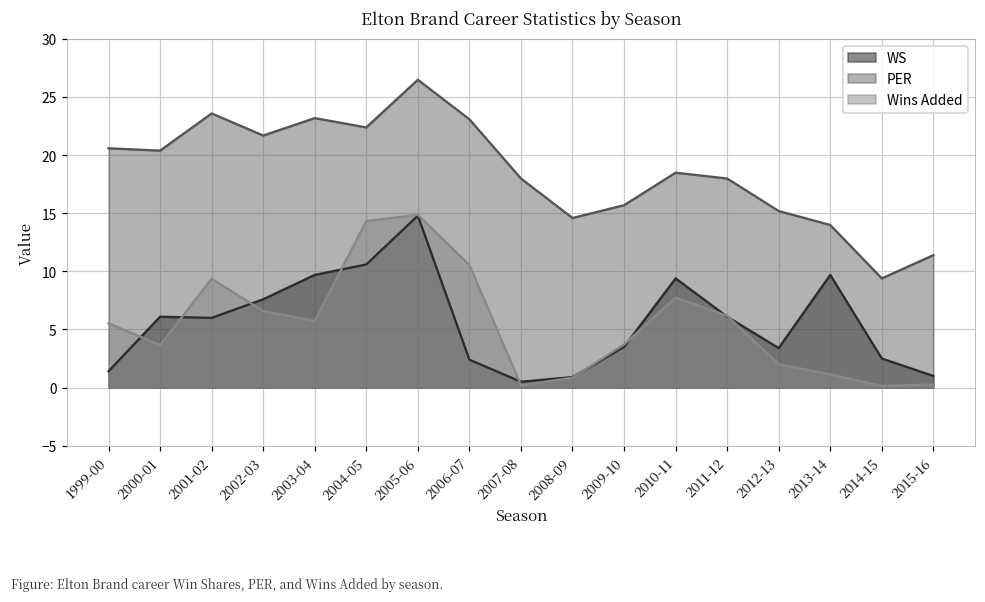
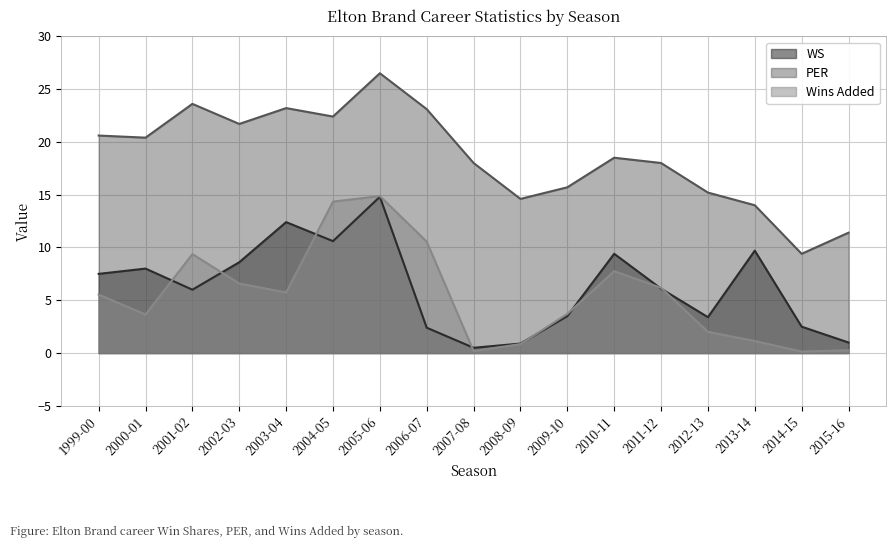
  {
    "WS": {
-     "1999-00": 1.4,
-     "2000-01": 6.1,
+     "1999-00": 7.5,
+     "2000-01": 8.0,
      "2001-02": 6.0,
-     "2002-03": 7.6,
-     "2003-04": 9.7,
+     "2002-03": 8.6,
+     "2003-04": 12.4,
      "2004-05": 10.6,
      "2006-07": 2.4,
      "2007-08": 0.5,
      "2010-11": 9.4,
      "2012-13": 3.4,
      "2013-14": 9.7,
      "2014-15": 2.5,
      "2015-16": 1.0
    }
  }
